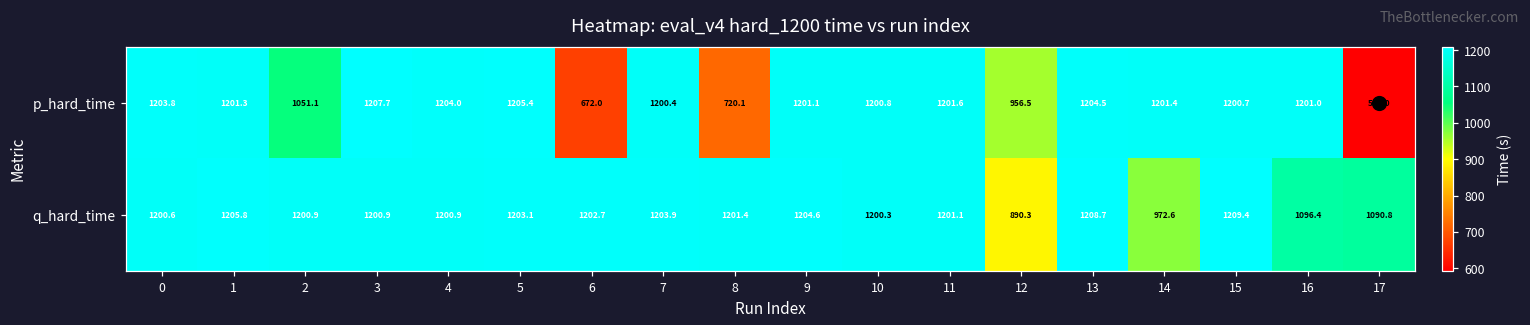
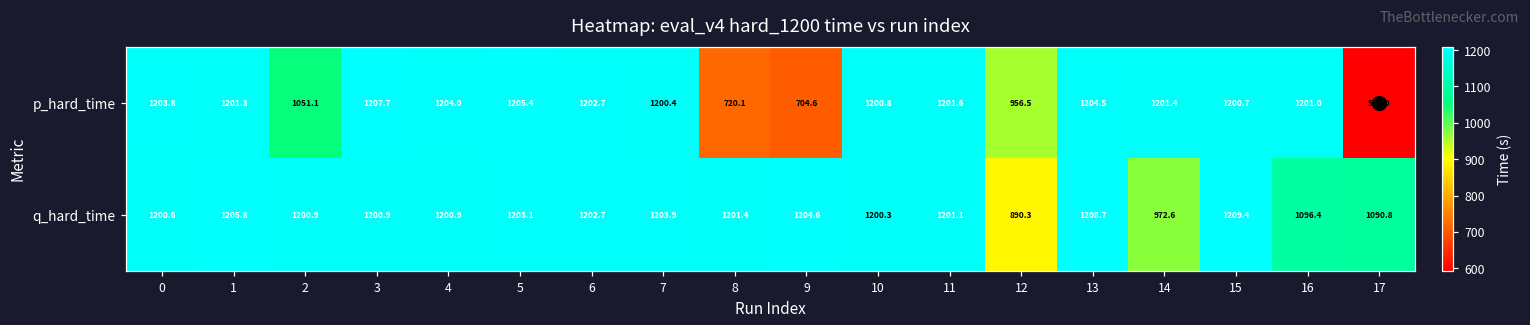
  {
    "p_hard_time": {
      "0": 1203.8,
      "1": 1201.3,
      "2": 1051.1,
      "3": 1207.7,
      "4": 1204.0,
      "5": 1205.4,
-     "6": 672.0,
+     "6": 1202.7,
      "7": 1200.4,
      "8": 720.1,
-     "9": 1201.1,
+     "9": 704.6,
      "10": 1200.8,
      "11": 1201.6,
      "12": 956.5,
      "13": 1204.5,
      "14": 1201.4,
      "15": 1200.7,
      "16": 1201.0
    },
    "q_hard_time": {
      "0": 1200.6,
      "1": 1205.8,
      "2": 1200.9,
      "3": 1200.9,
      "4": 1200.9,
      "5": 1203.1,
      "6": 1202.7,
      "7": 1203.9,
      "8": 1201.4,
      "9": 1204.6,
      "10": 1200.3,
      "11": 1201.1,
      "12": 890.3,
      "13": 1208.7,
      "14": 972.6,
      "15": 1209.4,
      "16": 1096.4,
      "17": 1090.8
    }
  }
